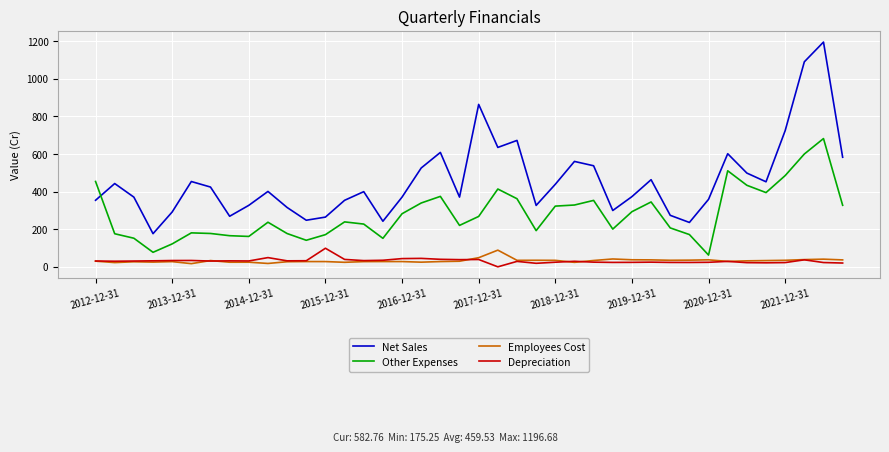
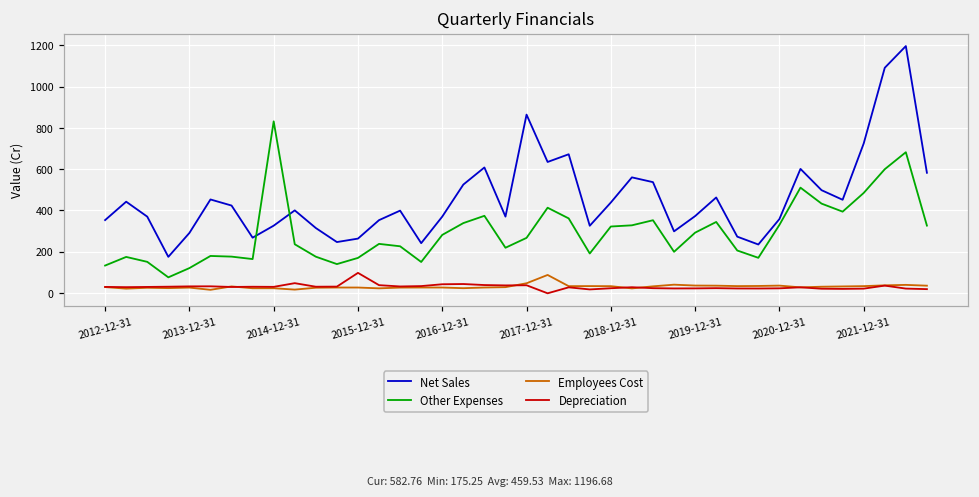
  {
    "Net Sales": {
      "2012-12-31": 350,
      "2013-12-31": 290,
      "2014-12-31": 330,
      "2015-12-31": 260,
      "2016-12-31": 370,
      "2017-12-31": 860,
      "2018-12-31": 440,
      "2019-12-31": 370,
      "2020-12-31": 360,
      "2021-12-31": 720
    },
    "Other Expenses": {
-     "2012-12-31": 450,
+     "2012-12-31": 130,
      "2013-12-31": 120,
-     "2014-12-31": 160,
+     "2014-12-31": 830,
      "2015-12-31": 170,
      "2016-12-31": 280,
      "2017-12-31": 270,
      "2018-12-31": 320,
      "2019-12-31": 290,
-     "2020-12-31": 60,
+     "2020-12-31": 330,
      "2021-12-31": 480
    },
    "Employees Cost": {
      "2015-12-31": 30,
      "2016-12-31": 30,
      "2019-12-31": 40
    },
    "Depreciation": {
      "2015-12-31": 100,
      "2016-12-31": 40,
      "2019-12-31": 20
    }
  }
